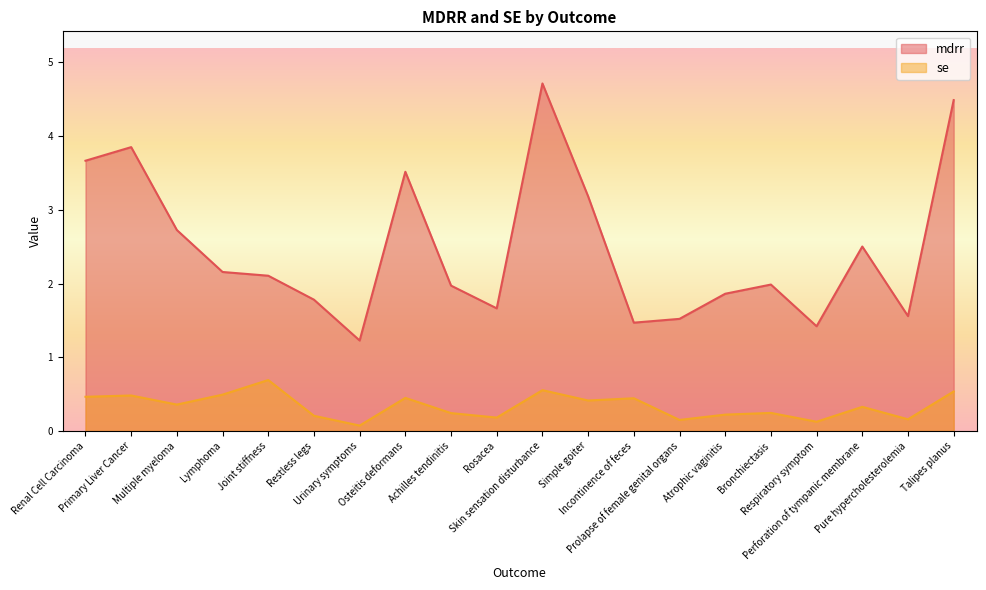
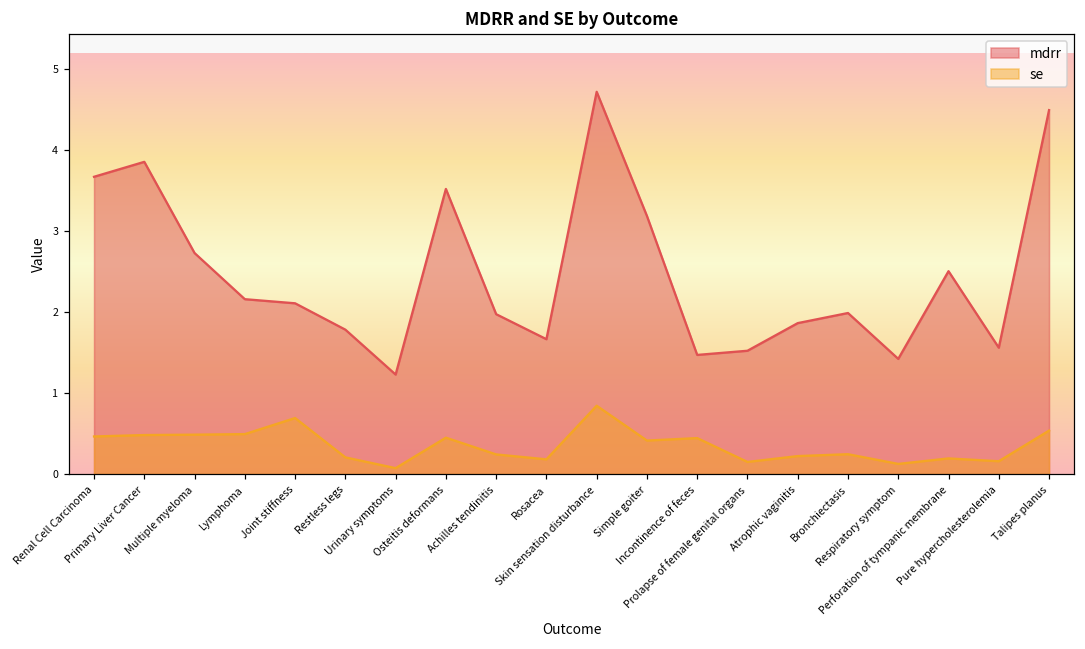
  {
    "mdrr": {
      "Renal Cell Carcinoma": 3.7,
      "Primary Liver Cancer": 3.9,
      "Multiple myeloma": 2.7,
      "Lymphoma": 2.2,
      "Joint stiffness": 2.1,
      "Restless legs": 1.8,
      "Urinary symptoms": 1.2,
      "Osteitis deformans": 3.5,
      "Achilles tendinitis": 2.0,
      "Rosacea": 1.7,
      "Skin sensation disturbance": 4.7,
      "Simple goiter": 3.2,
      "Incontinence of feces": 1.5,
      "Prolapse of female genital organs": 1.5,
      "Atrophic vaginitis": 1.9,
      "Bronchiectasis": 2.0,
      "Respiratory symptom": 1.4,
      "Perforation of tympanic membrane": 2.5,
      "Pure hypercholesterolemia": 1.6,
      "Talipes planus": 4.5
    },
    "se": {
      "Renal Cell Carcinoma": 0.5,
      "Primary Liver Cancer": 0.5,
-     "Multiple myeloma": 0.4,
+     "Multiple myeloma": 0.5,
      "Lymphoma": 0.5,
      "Joint stiffness": 0.7,
      "Restless legs": 0.2,
      "Urinary symptoms": 0.1,
      "Osteitis deformans": 0.4,
      "Achilles tendinitis": 0.2,
      "Rosacea": 0.2,
-     "Skin sensation disturbance": 0.6,
+     "Skin sensation disturbance": 0.8,
      "Simple goiter": 0.4,
      "Incontinence of feces": 0.4,
      "Prolapse of female genital organs": 0.1,
      "Atrophic vaginitis": 0.2,
      "Bronchiectasis": 0.2,
      "Respiratory symptom": 0.1,
-     "Perforation of tympanic membrane": 0.3,
+     "Perforation of tympanic membrane": 0.2,
      "Pure hypercholesterolemia": 0.2,
      "Talipes planus": 0.5
    }
  }
